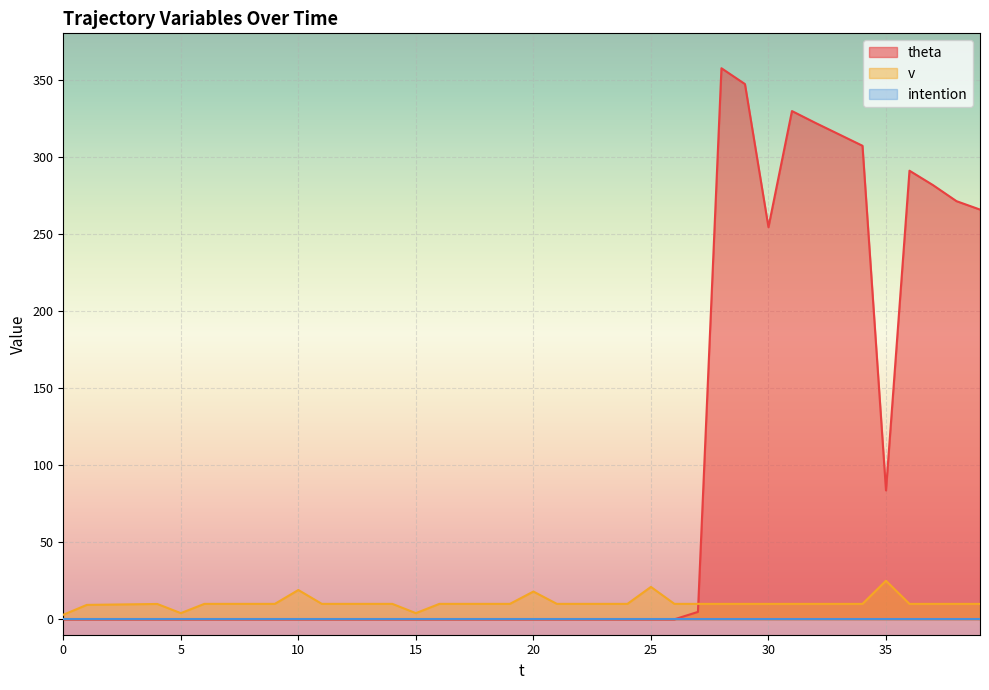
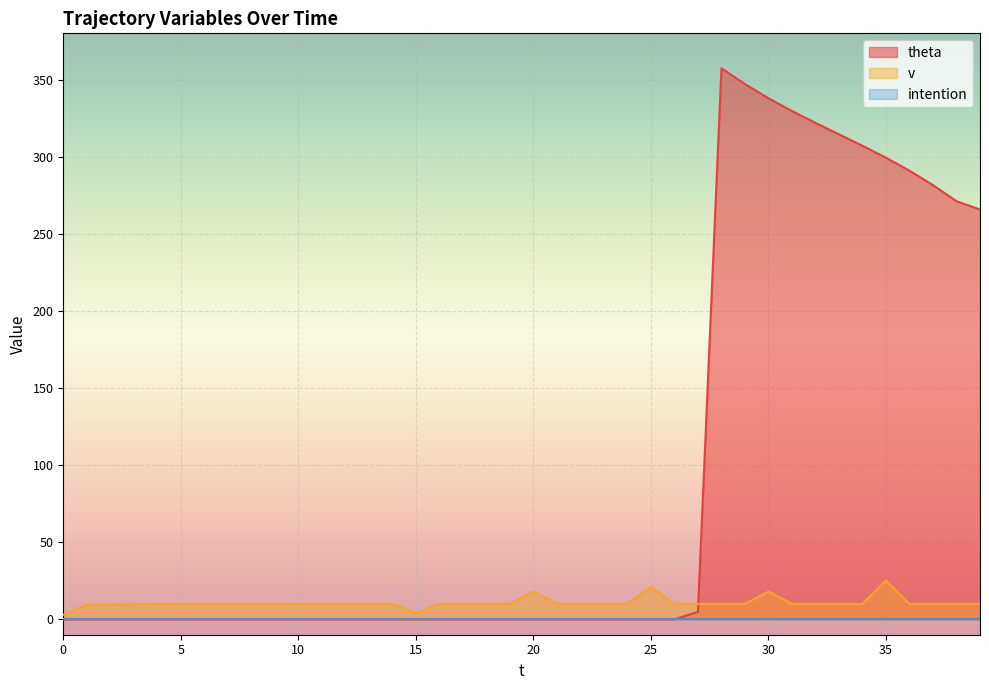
  {
    "theta": {
-     "30": 254,
-     "35": 84
+     "30": 338,
+     "35": 299
    },
    "v": {
      "0": 3,
-     "5": 4,
-     "10": 19,
+     "5": 10,
+     "10": 10,
      "15": 4,
      "20": 18,
      "25": 21,
-     "30": 10,
+     "30": 18,
      "35": 25
    },
    "intention": {
      "30": 0,
      "35": 0
    }
  }
